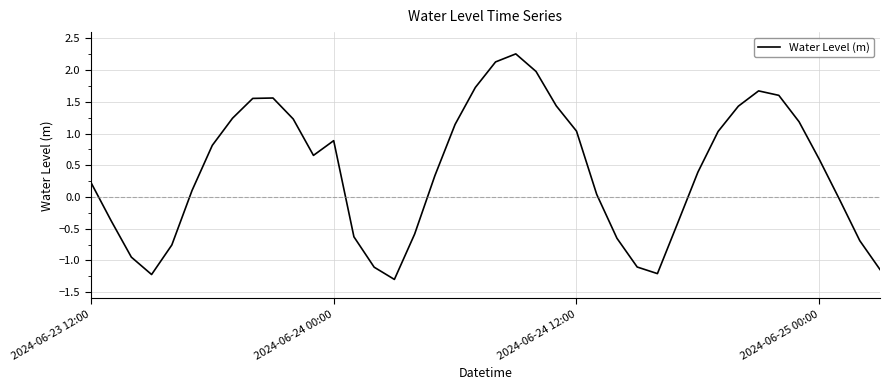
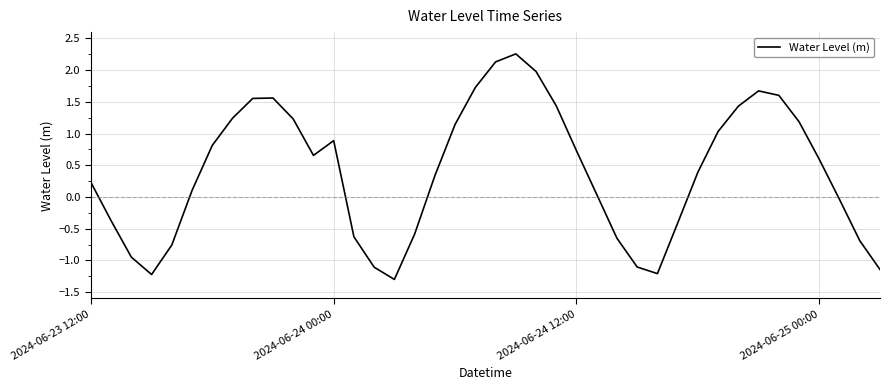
  {
    "2024-06-23 12:00": 0.2,
    "2024-06-24 00:00": 0.9,
-   "2024-06-24 12:00": 1.0,
+   "2024-06-24 12:00": 0.7,
    "2024-06-25 00:00": 0.6
  }
